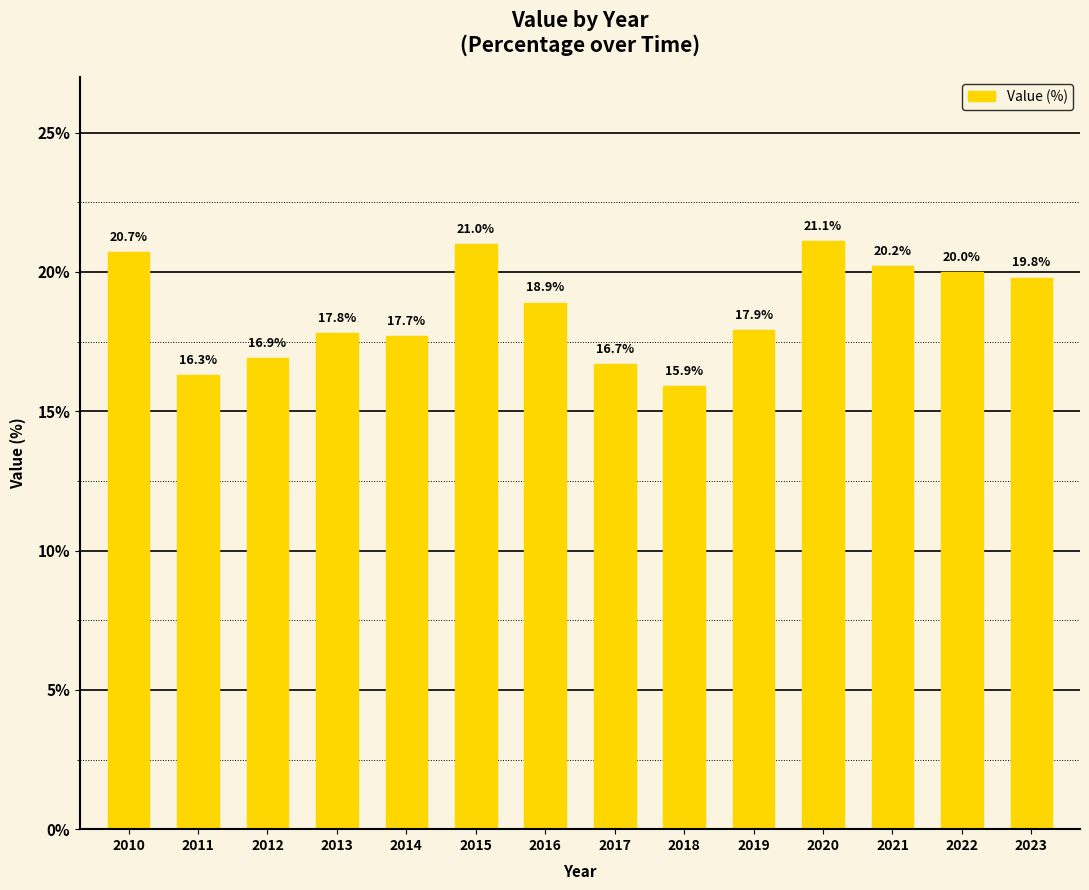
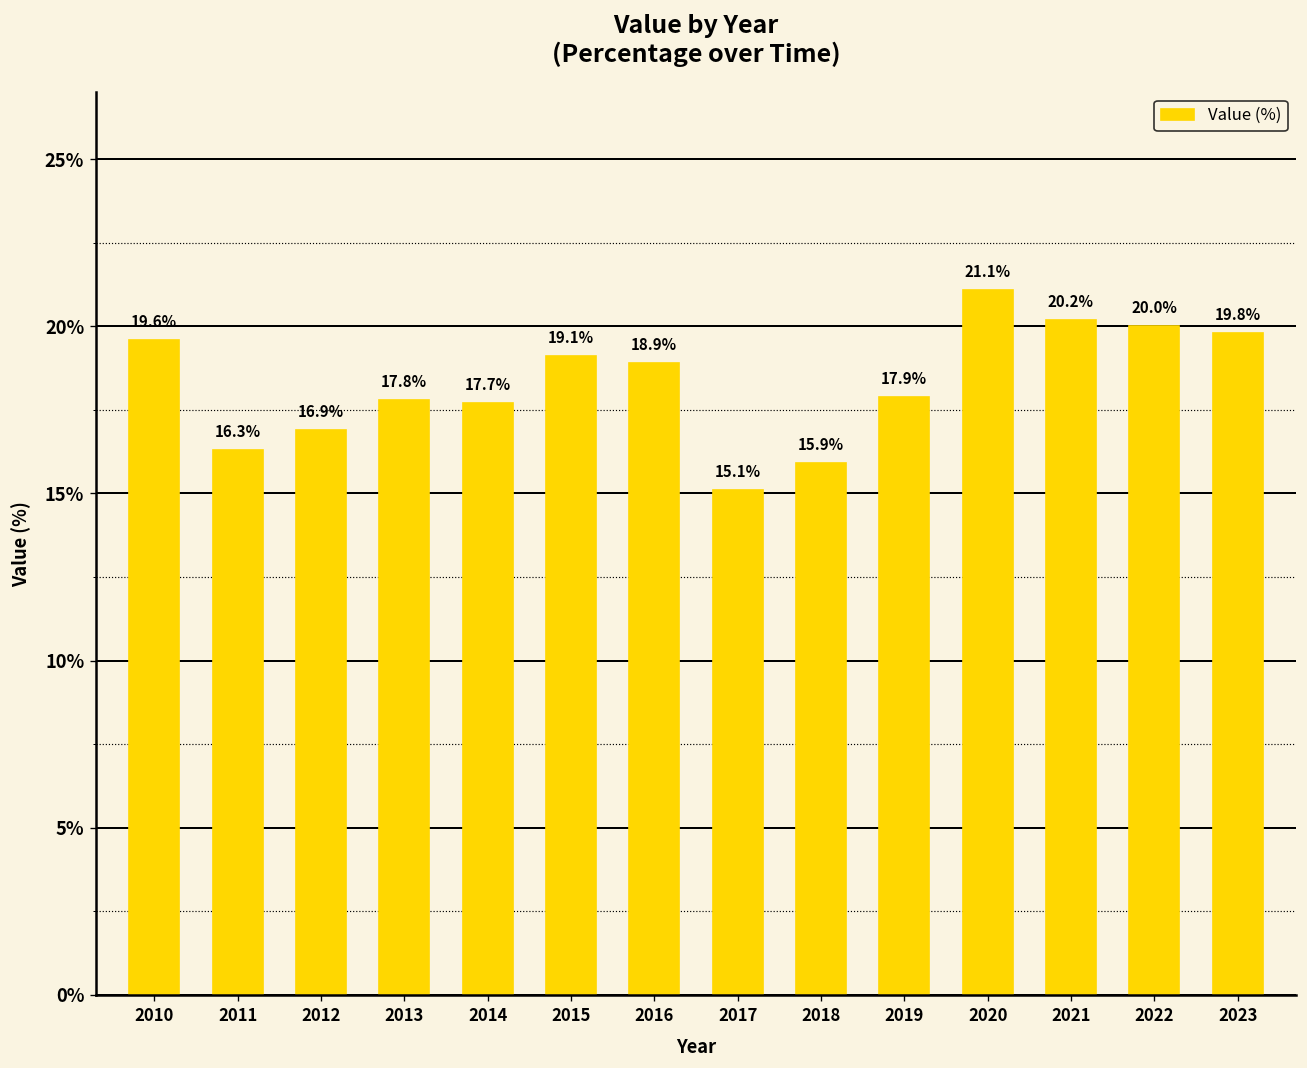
  {
-   "2010": "20.7%",
+   "2010": "19.6%",
    "2011": "16.3%",
    "2012": "16.9%",
    "2013": "17.8%",
    "2014": "17.7%",
-   "2015": "21.0%",
+   "2015": "19.1%",
    "2016": "18.9%",
-   "2017": "16.7%",
+   "2017": "15.1%",
    "2018": "15.9%",
    "2019": "17.9%",
    "2020": "21.1%",
    "2021": "20.2%",
    "2022": "20.0%",
    "2023": "19.8%"
  }
